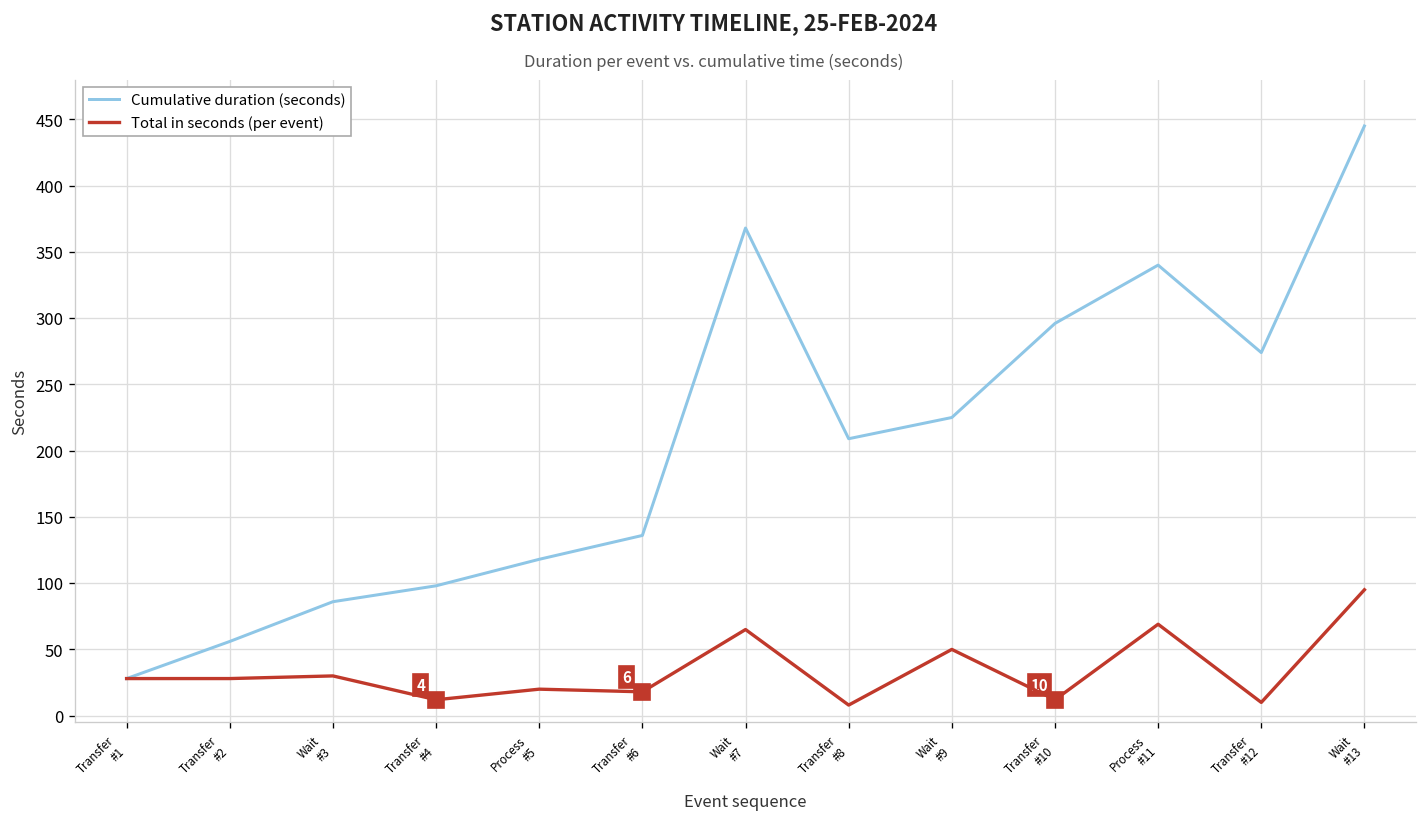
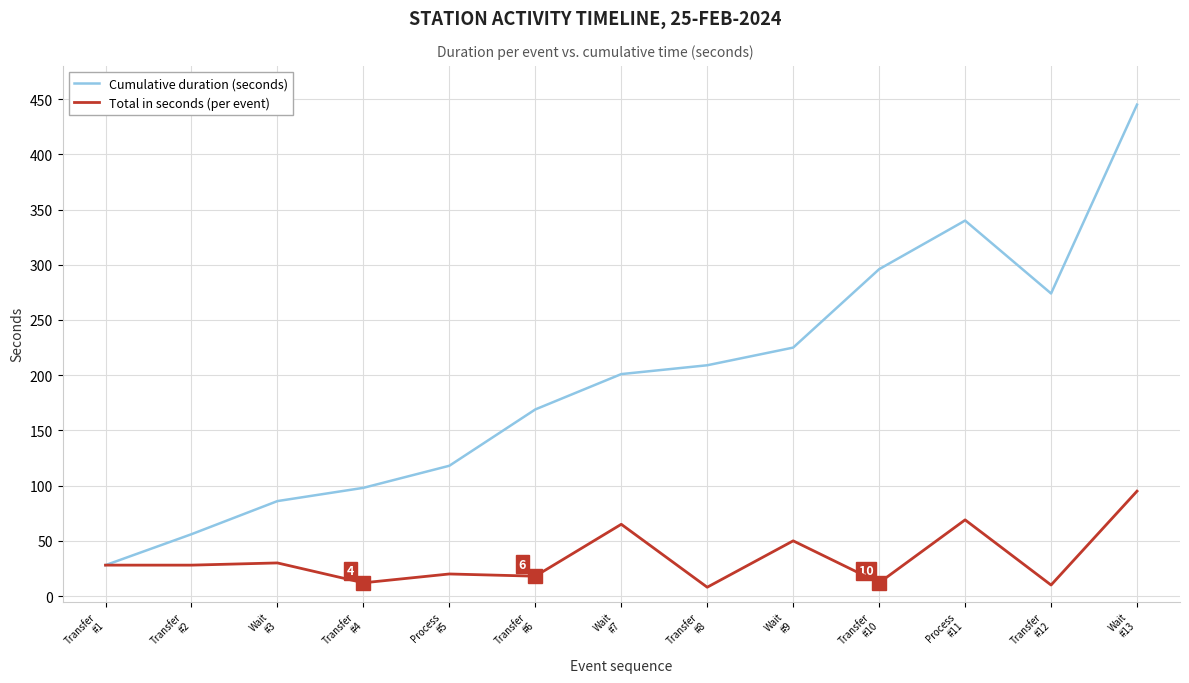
  {
    "Cumulative duration (seconds)": {
      "Transfer #2": 56,
      "Wait #3": 86,
      "Transfer #4": 98,
      "Process #5": 118,
-     "Transfer #6": 136,
-     "Wait #7": 368,
+     "Transfer #6": 169,
+     "Wait #7": 201,
      "Transfer #8": 209,
      "Wait #9": 225,
      "Transfer #10": 296,
      "Process #11": 340,
      "Transfer #12": 274,
      "Wait #13": 445
    }
  }
